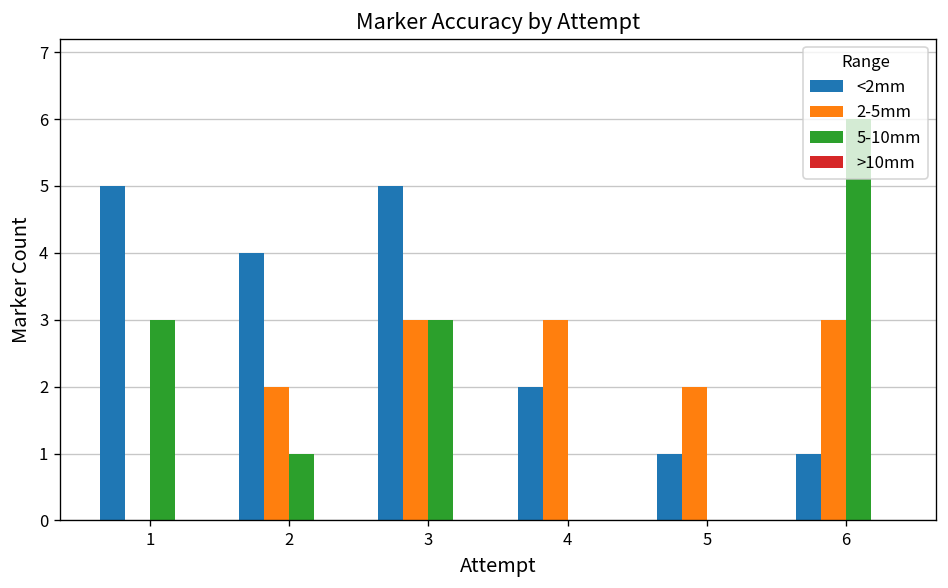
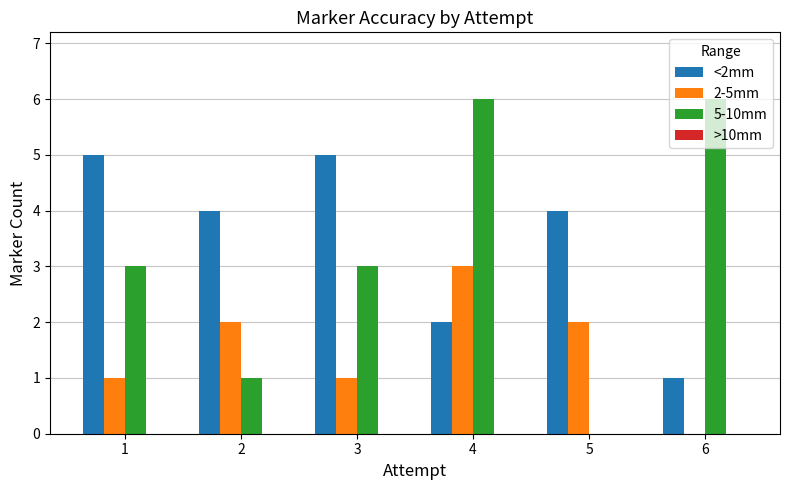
  {
    "<2mm": {
      "1": 5,
      "2": 4,
      "3": 5,
      "4": 2,
-     "5": 1,
+     "5": 4,
      "6": 1
    },
    "2-5mm": {
-     "1": 0,
+     "1": 1,
      "2": 2,
-     "3": 3,
+     "3": 1,
      "4": 3,
      "5": 2,
-     "6": 3
+     "6": 0
    },
    "5-10mm": {
      "1": 3,
      "2": 1,
      "3": 3,
-     "4": 0,
+     "4": 6,
      "5": 0
    },
    ">10mm": {
      "1": 0,
      "2": 0,
      "3": 0,
      "4": 0,
      "5": 0,
      "6": 0
    }
  }
